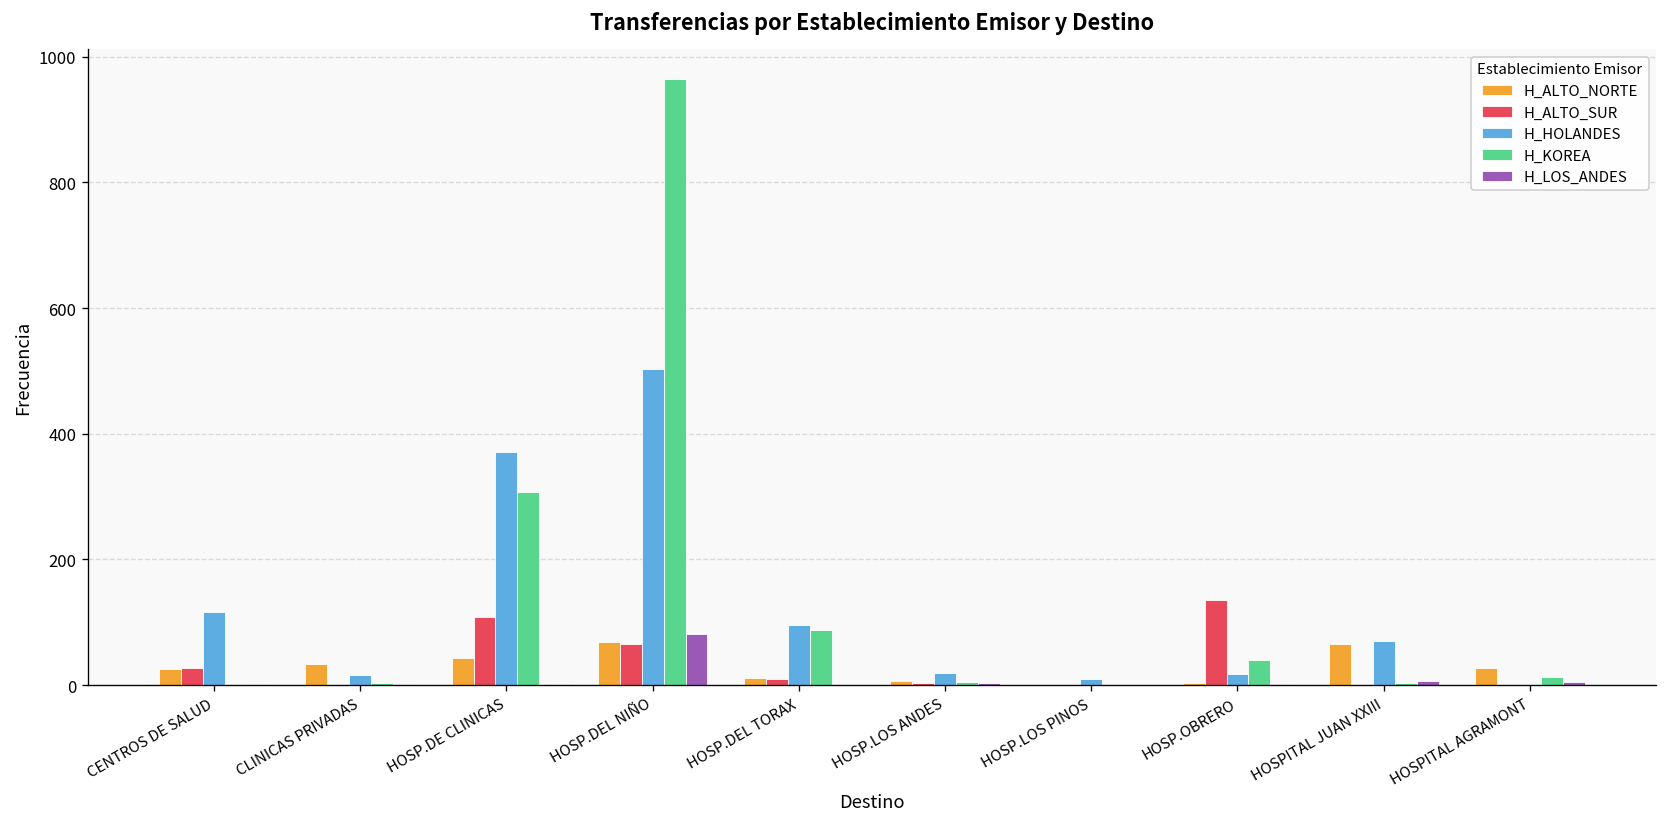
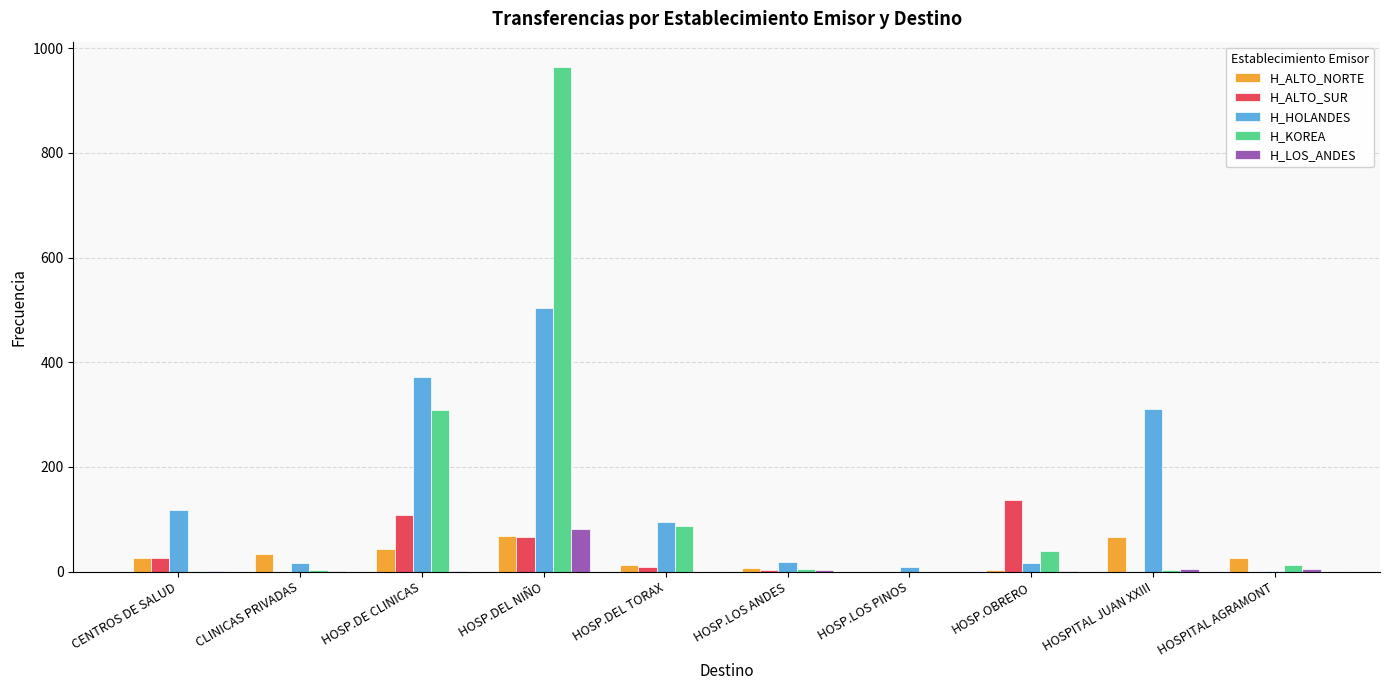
  {
    "H_ALTO_NORTE": {
      "CENTROS DE SALUD": 30,
      "CLINICAS PRIVADAS": 30,
      "HOSP.DE CLINICAS": 40,
      "HOSP.DEL NIÑO": 70,
      "HOSP.DEL TORAX": 10,
      "HOSP.LOS ANDES": 10,
      "HOSP.LOS PINOS": 0,
      "HOSPITAL JUAN XXIII": 70,
      "HOSPITAL AGRAMONT": 30
    },
    "H_ALTO_SUR": {
      "CENTROS DE SALUD": 30,
      "CLINICAS PRIVADAS": 0,
      "HOSP.DE CLINICAS": 110,
      "HOSP.DEL NIÑO": 70,
      "HOSP.DEL TORAX": 10,
      "HOSP.LOS PINOS": 0,
      "HOSP.OBRERO": 140,
      "HOSPITAL JUAN XXIII": 0,
      "HOSPITAL AGRAMONT": 0
    },
    "H_HOLANDES": {
      "CENTROS DE SALUD": 120,
      "CLINICAS PRIVADAS": 20,
      "HOSP.DE CLINICAS": 370,
      "HOSP.DEL NIÑO": 500,
      "HOSP.DEL TORAX": 100,
      "HOSP.LOS ANDES": 20,
      "HOSP.LOS PINOS": 10,
      "HOSP.OBRERO": 20,
-     "HOSPITAL JUAN XXIII": 70
+     "HOSPITAL JUAN XXIII": 310
    },
    "H_KOREA": {
      "HOSP.DE CLINICAS": 310,
      "HOSP.DEL NIÑO": 960,
      "HOSP.DEL TORAX": 90,
      "HOSP.LOS ANDES": 10,
      "HOSP.LOS PINOS": 0,
      "HOSP.OBRERO": 40,
      "HOSPITAL AGRAMONT": 10
    },
    "H_LOS_ANDES": {
      "HOSP.DEL NIÑO": 80,
      "HOSP.DEL TORAX": 0,
      "HOSP.LOS PINOS": 0,
      "HOSPITAL JUAN XXIII": 10,
      "HOSPITAL AGRAMONT": 10
    }
  }
